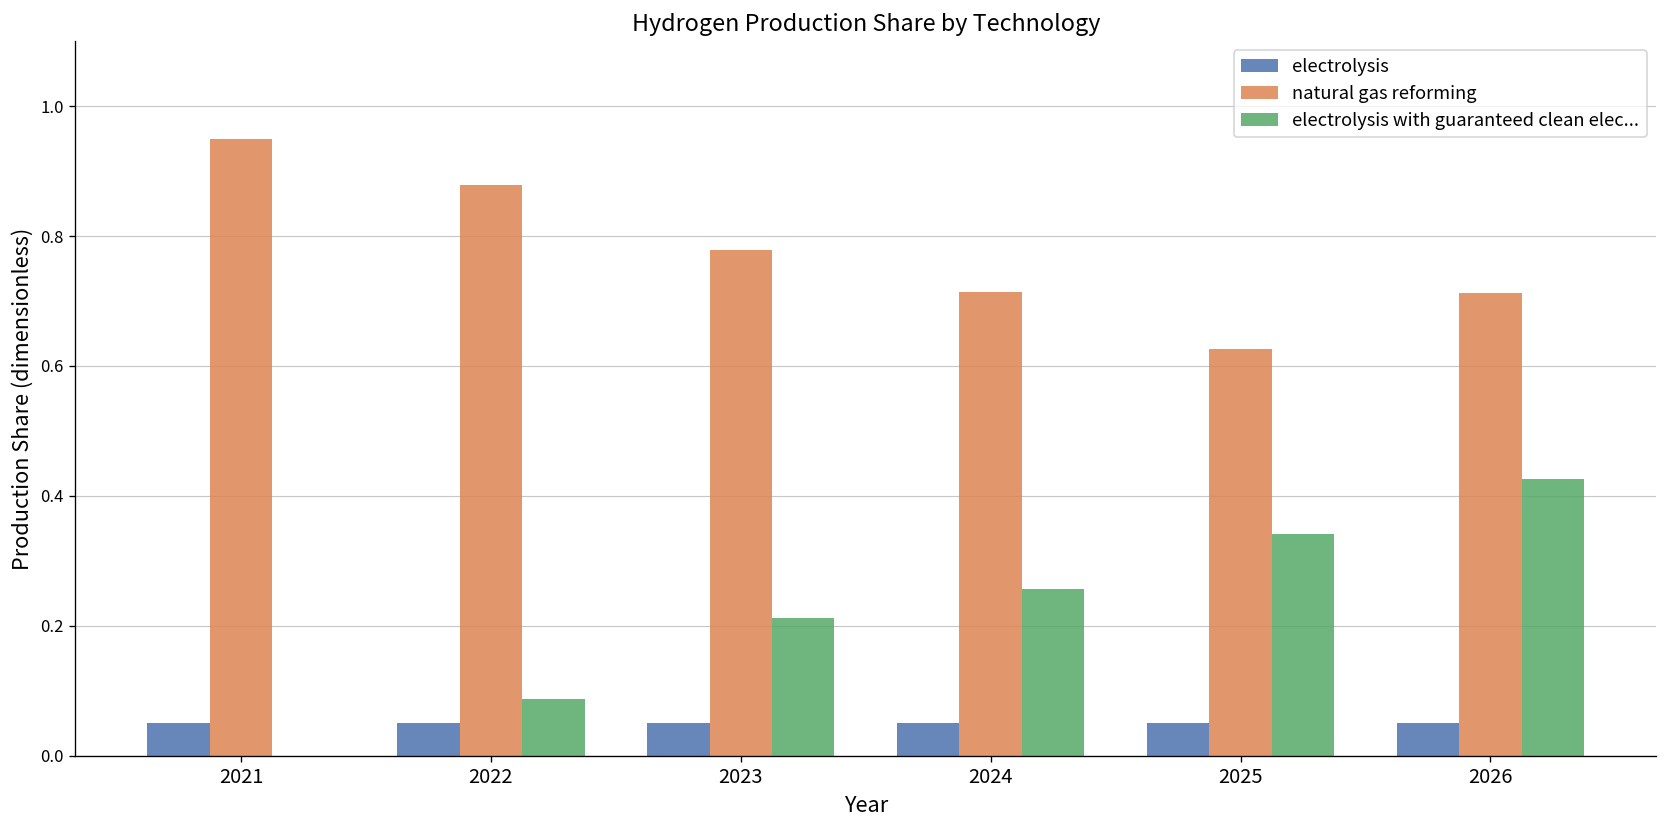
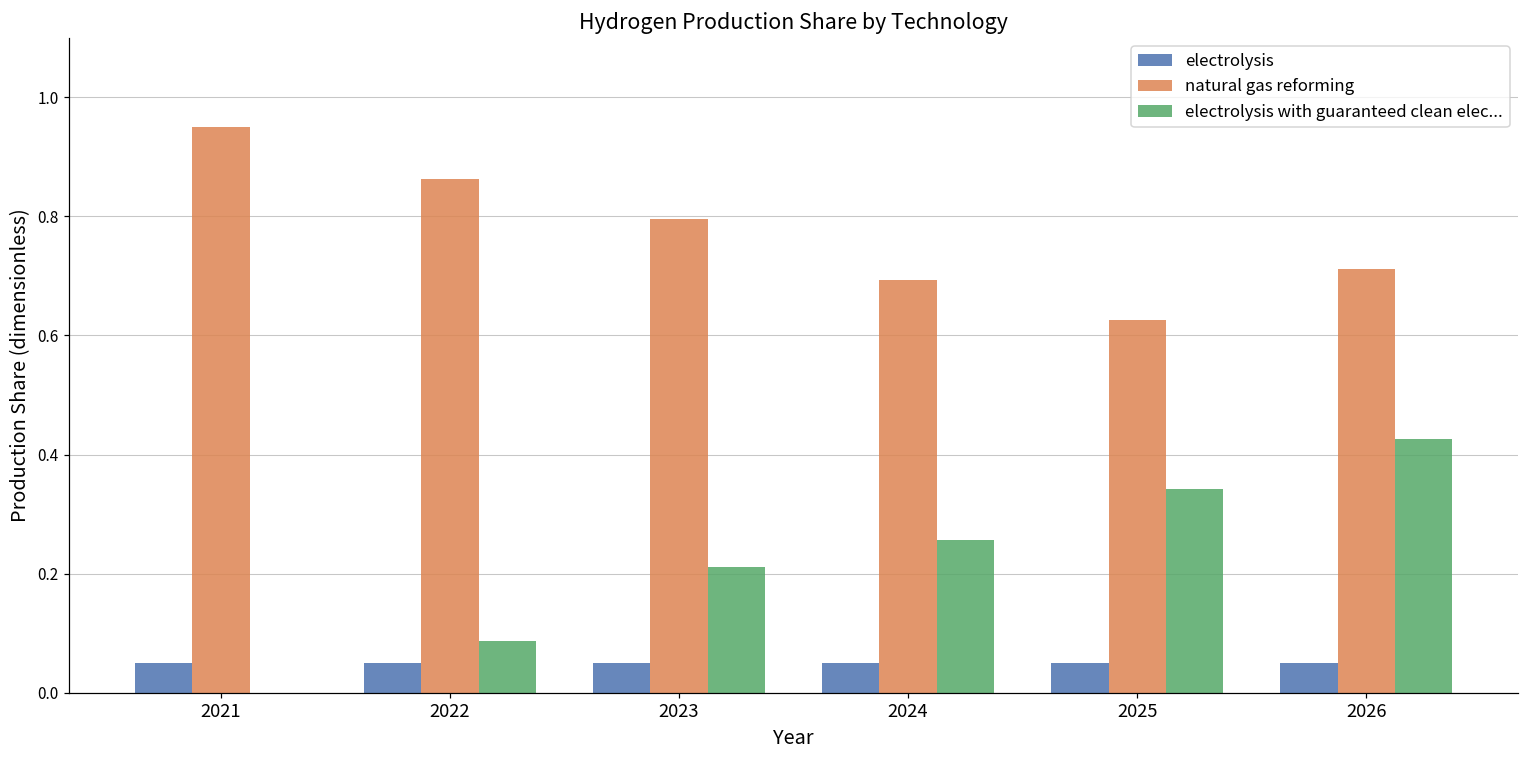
  {
    "electrolysis": {
      "2021": 0.05,
      "2022": 0.05,
      "2023": 0.05,
      "2024": 0.05,
      "2025": 0.05,
      "2026": 0.05
    },
    "natural gas reforming": {
      "2021": 0.95,
-     "2022": 0.88,
-     "2023": 0.78,
-     "2024": 0.71,
+     "2022": 0.86,
+     "2023": 0.79,
+     "2024": 0.69,
      "2025": 0.63,
      "2026": 0.71
    },
    "electrolysis with guaranteed clean elec...": {
      "2021": 0.00,
      "2022": 0.09,
      "2023": 0.21,
      "2024": 0.26,
      "2025": 0.34,
      "2026": 0.43
    }
  }
